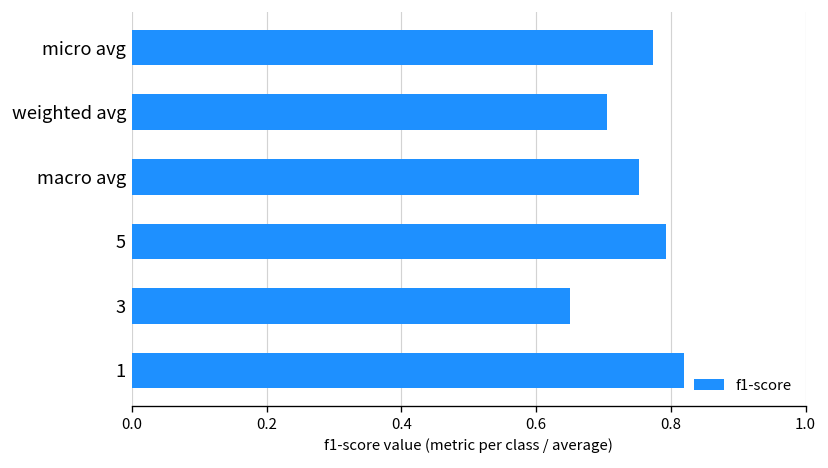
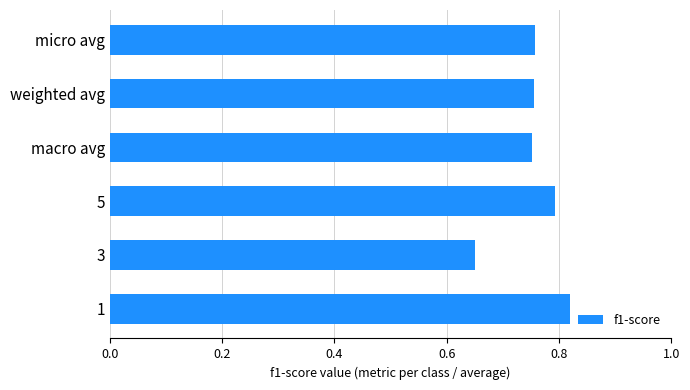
  {
-   "micro avg": 0.77,
-   "weighted avg": 0.71,
+   "micro avg": 0.76,
+   "weighted avg": 0.76,
    "macro avg": 0.75,
    "5": 0.79,
    "3": 0.65,
    "1": 0.82
  }
